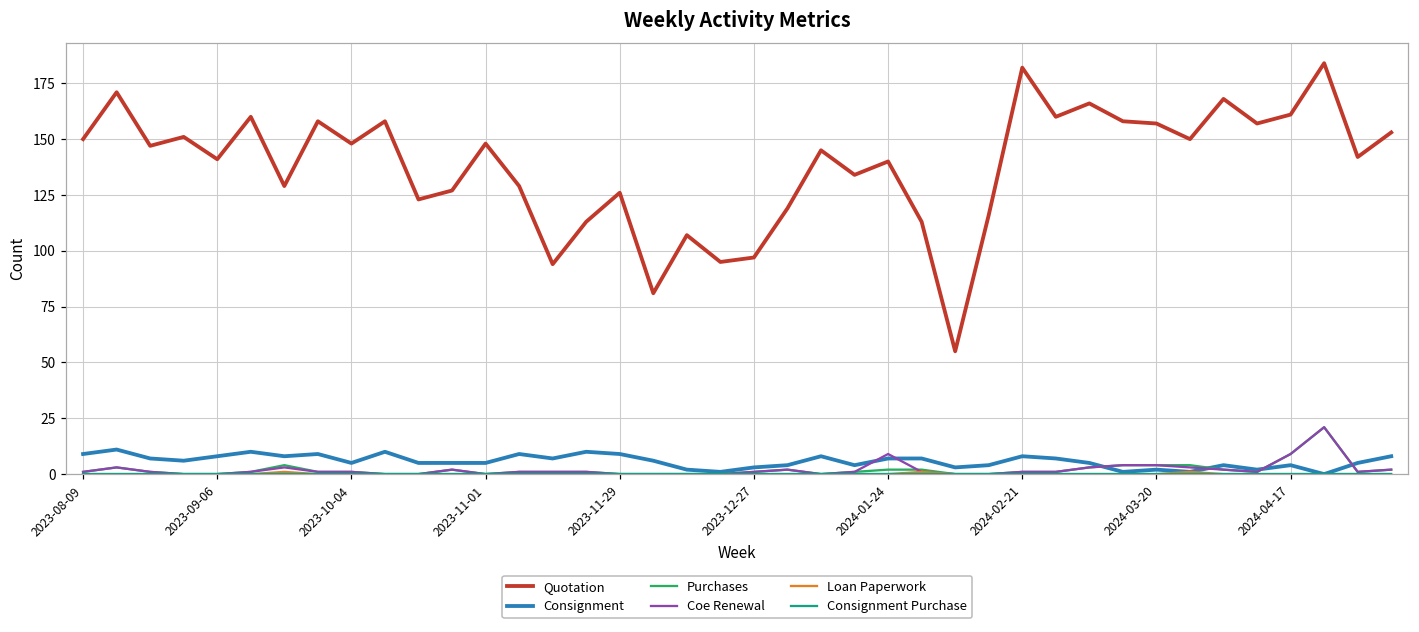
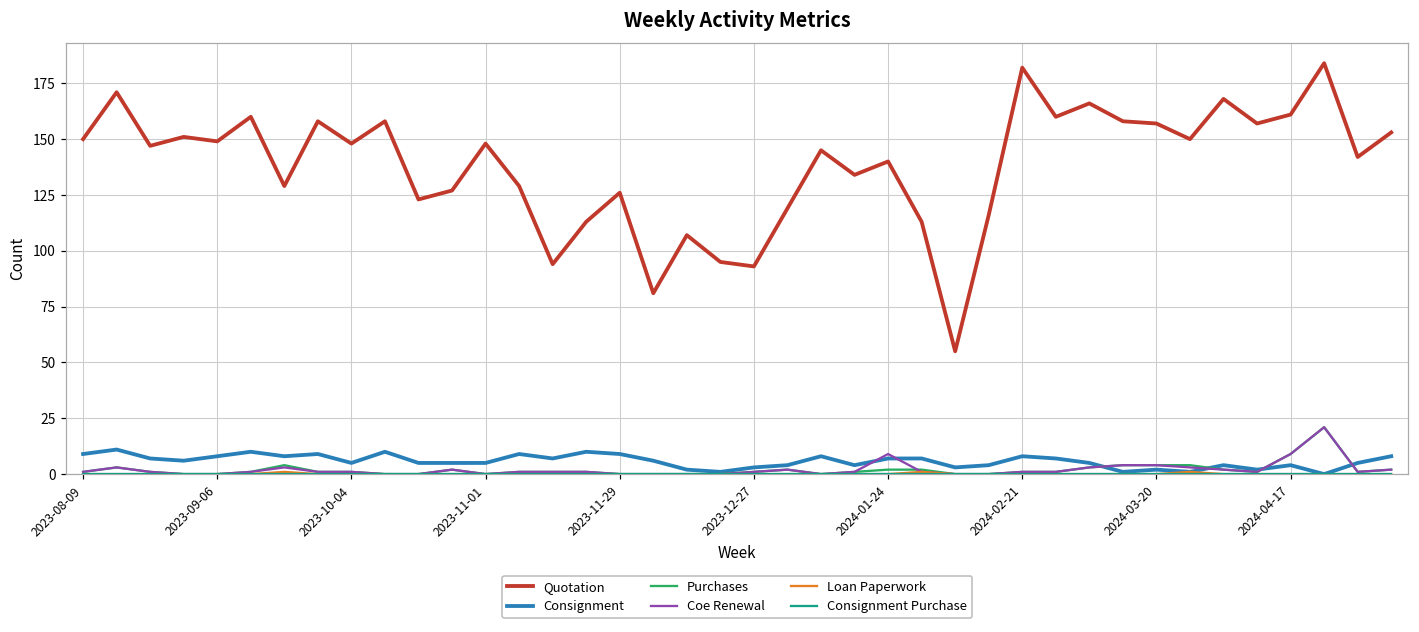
  {
    "Quotation": {
      "2023-08-09": 150,
-     "2023-09-06": 141,
+     "2023-09-06": 149,
      "2023-10-04": 148,
      "2023-11-01": 148,
      "2023-11-29": 126,
-     "2023-12-27": 97,
+     "2023-12-27": 93,
      "2024-01-24": 140,
      "2024-02-21": 182,
      "2024-03-20": 157,
      "2024-04-17": 161
    },
    "Consignment": {
      "2023-08-09": 9,
      "2023-09-06": 8,
      "2023-10-04": 5,
      "2023-11-01": 5,
      "2023-11-29": 9,
      "2023-12-27": 3,
      "2024-01-24": 7,
      "2024-02-21": 8,
      "2024-03-20": 2,
      "2024-04-17": 4
    },
    "Coe Renewal": {
      "2024-01-24": 9
    }
  }
